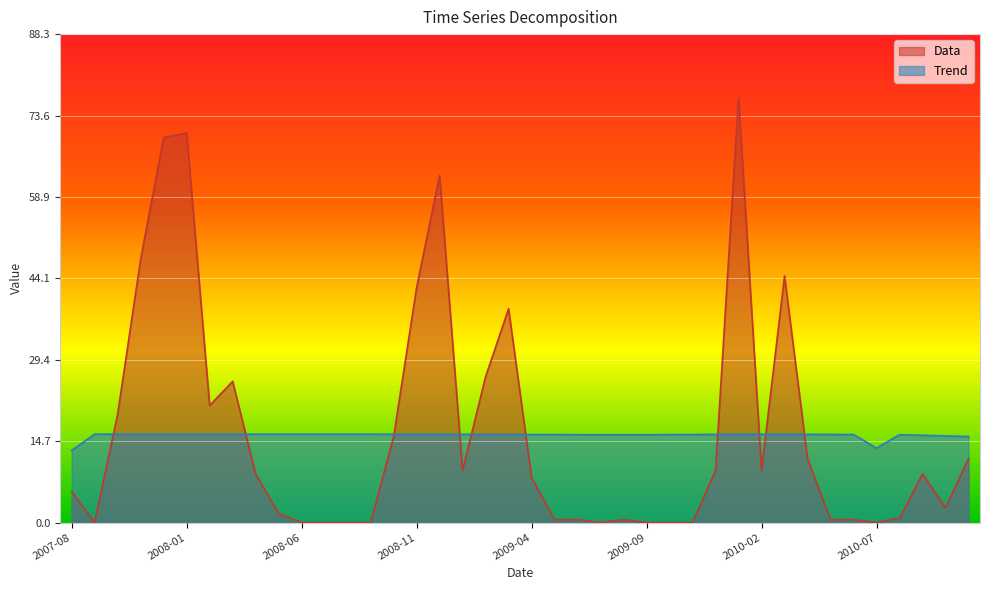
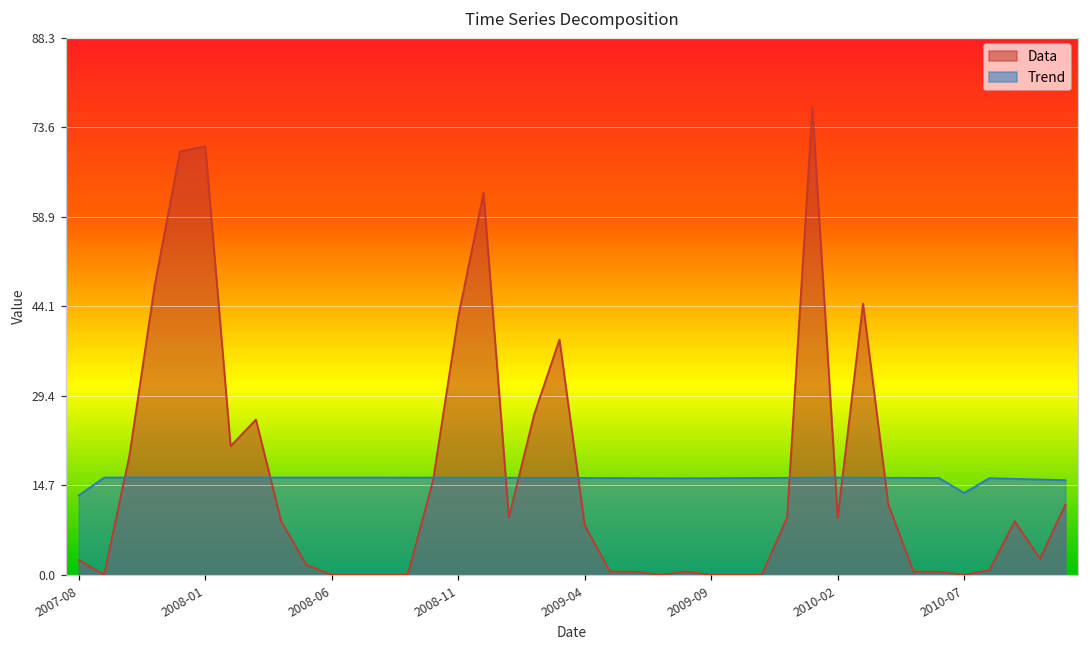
  {
    "Data": {
-     "2007-08": 6,
+     "2007-08": 2,
      "2008-01": 70,
      "2008-06": 0,
      "2008-11": 42,
      "2009-04": 8,
      "2009-09": 0,
      "2010-02": 9,
      "2010-07": 0
    },
    "Trend": {
      "2007-08": 13,
      "2008-01": 16,
      "2008-06": 16,
      "2008-11": 16,
      "2009-04": 16,
      "2009-09": 16,
      "2010-02": 16,
      "2010-07": 13
    }
  }
